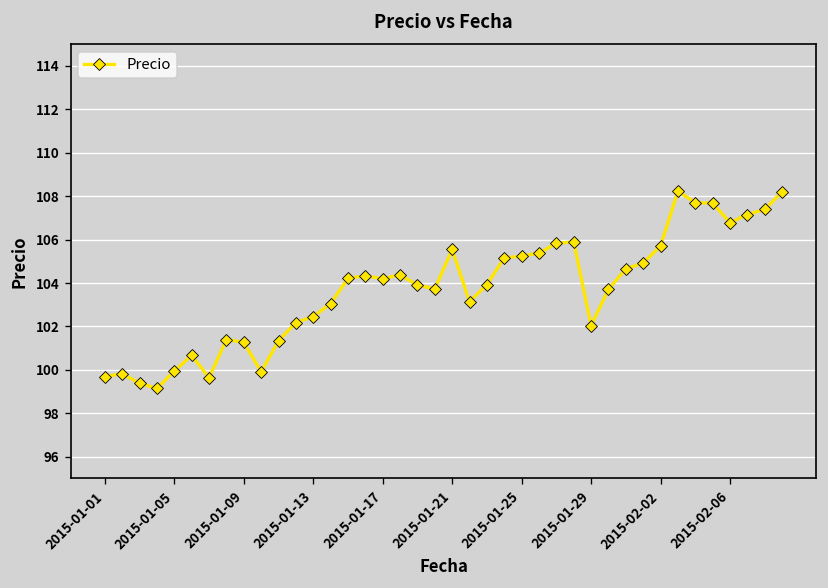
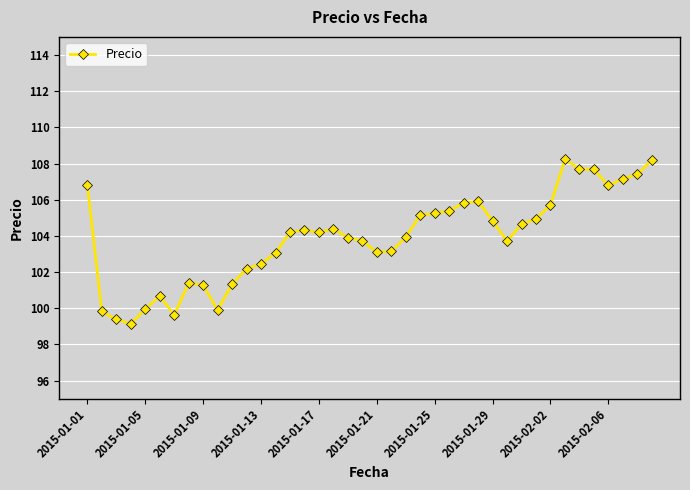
  {
-   "2015-01-01": 99.7,
+   "2015-01-01": 106.8,
    "2015-01-05": 99.9,
    "2015-01-09": 101.3,
    "2015-01-13": 102.5,
    "2015-01-17": 104.2,
-   "2015-01-21": 105.5,
+   "2015-01-21": 103.1,
    "2015-01-25": 105.2,
-   "2015-01-29": 102.0,
+   "2015-01-29": 104.8,
    "2015-02-02": 105.7,
    "2015-02-06": 106.8
  }
